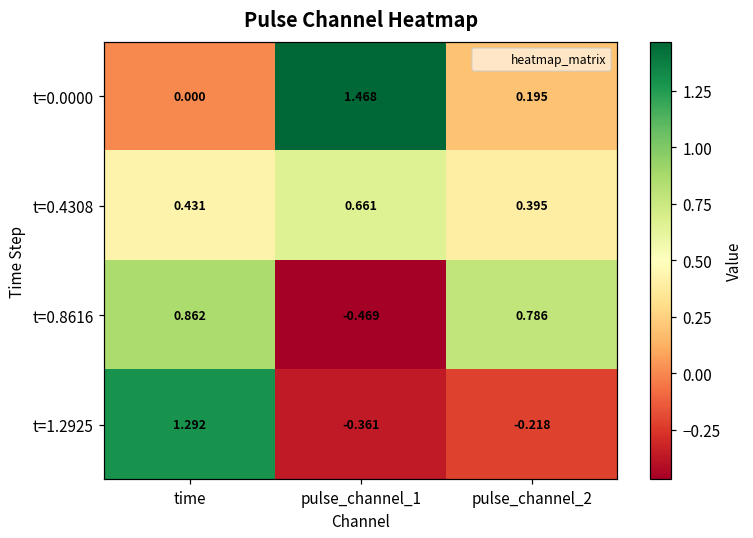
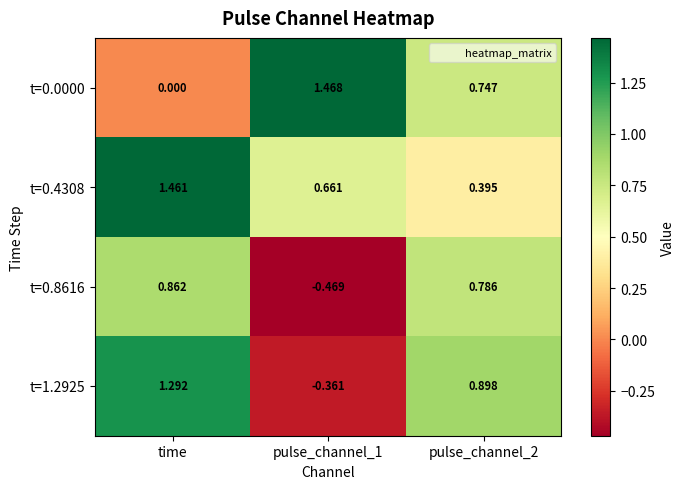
  {
    "t=0.0000": {
      "time": 0.000,
      "pulse_channel_1": 1.468,
-     "pulse_channel_2": 0.195
+     "pulse_channel_2": 0.747
    },
    "t=0.4308": {
-     "time": 0.431,
+     "time": 1.461,
      "pulse_channel_1": 0.661,
      "pulse_channel_2": 0.395
    },
    "t=0.8616": {
      "time": 0.862,
      "pulse_channel_1": -0.469,
      "pulse_channel_2": 0.786
    },
    "t=1.2925": {
      "time": 1.292,
      "pulse_channel_1": -0.361,
-     "pulse_channel_2": -0.218
+     "pulse_channel_2": 0.898
    }
  }
